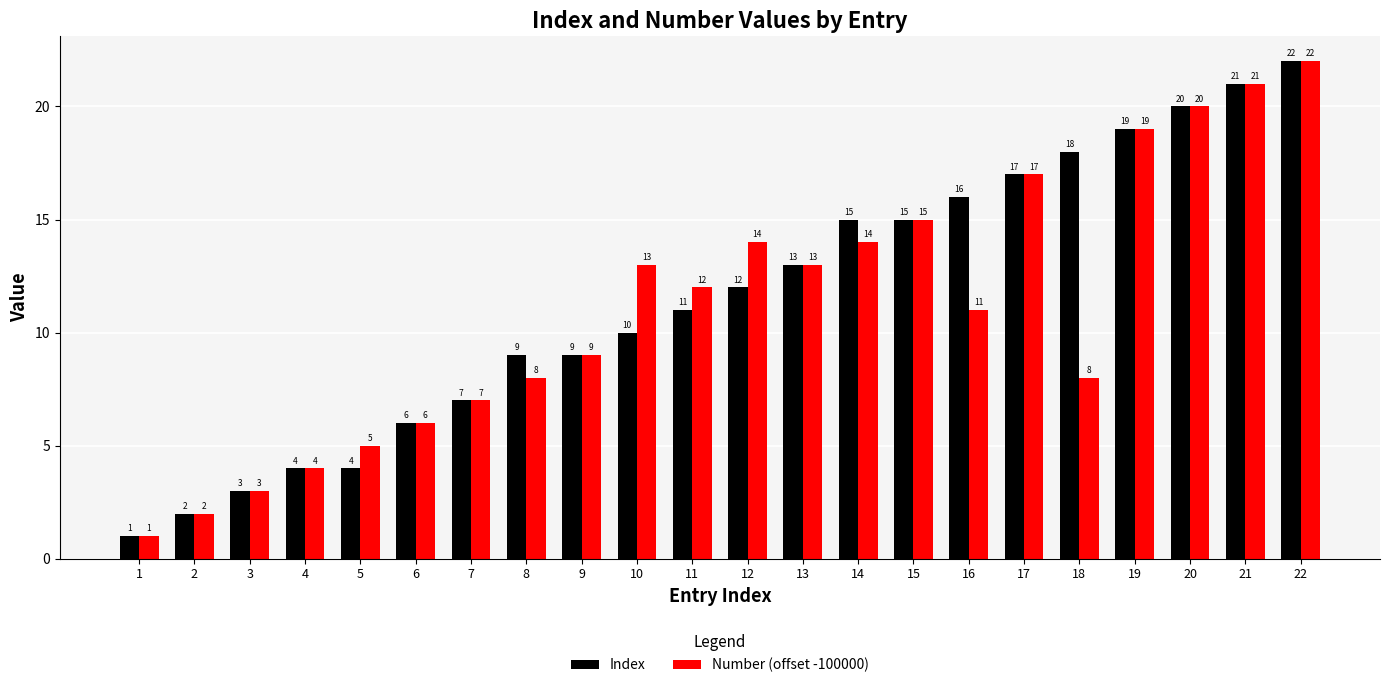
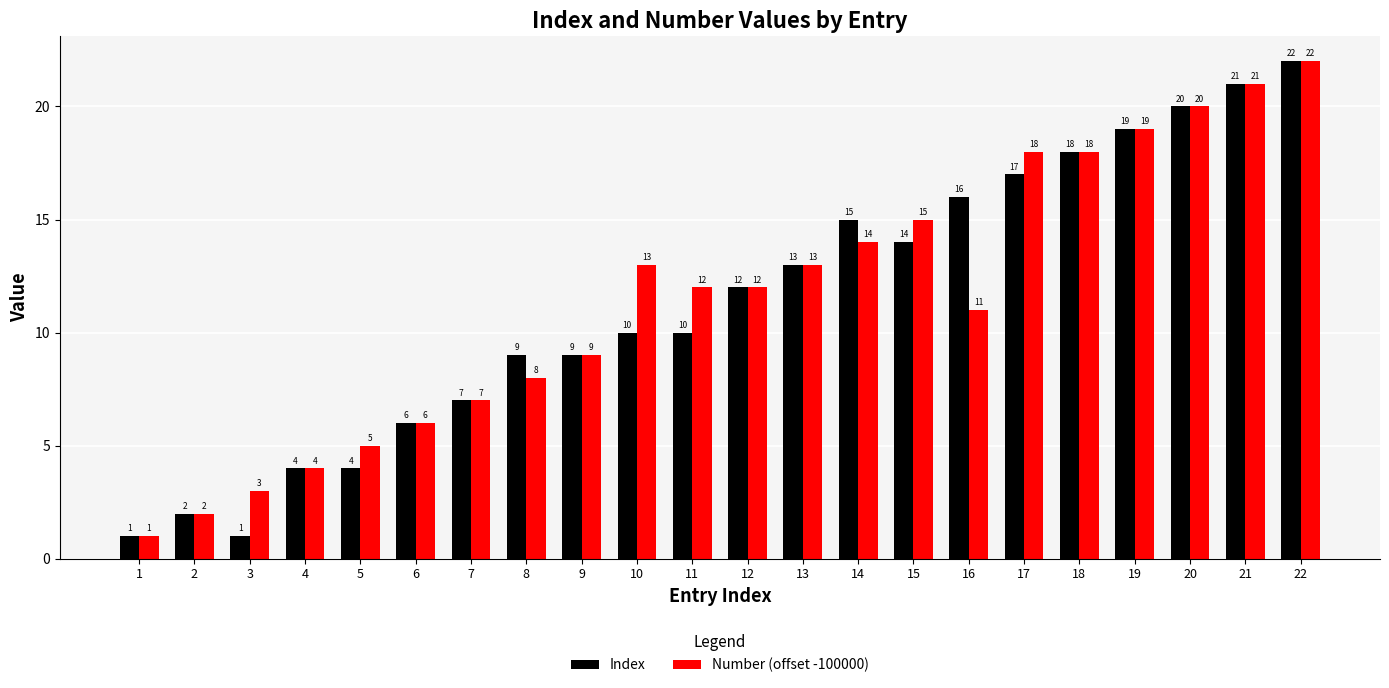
  {
    "Index": {
      "1": 1,
      "2": 2,
-     "3": 3,
+     "3": 1,
      "4": 4,
      "5": 4,
      "6": 6,
      "7": 7,
      "8": 9,
      "9": 9,
      "10": 10,
-     "11": 11,
+     "11": 10,
      "12": 12,
      "13": 13,
      "14": 15,
-     "15": 15,
+     "15": 14,
      "16": 16,
      "17": 17,
      "18": 18,
      "19": 19,
      "20": 20,
      "21": 21,
      "22": 22
    },
    "Number (offset -100000)": {
      "1": 1,
      "2": 2,
      "3": 3,
      "4": 4,
      "5": 5,
      "6": 6,
      "7": 7,
      "8": 8,
      "9": 9,
      "10": 13,
      "11": 12,
-     "12": 14,
+     "12": 12,
      "13": 13,
      "14": 14,
      "15": 15,
      "16": 11,
-     "17": 17,
-     "18": 8,
+     "17": 18,
+     "18": 18,
      "19": 19,
      "20": 20,
      "21": 21,
      "22": 22
    }
  }
